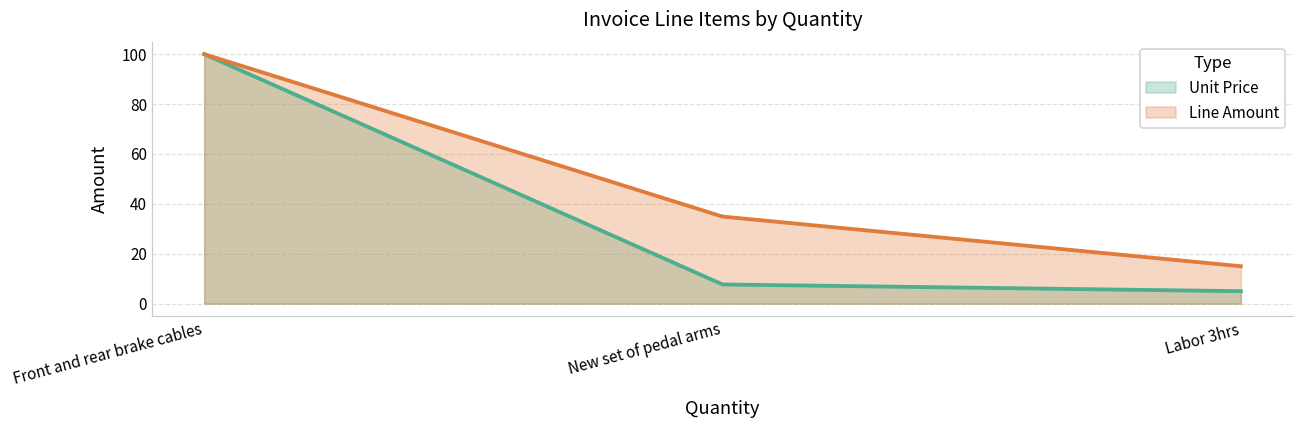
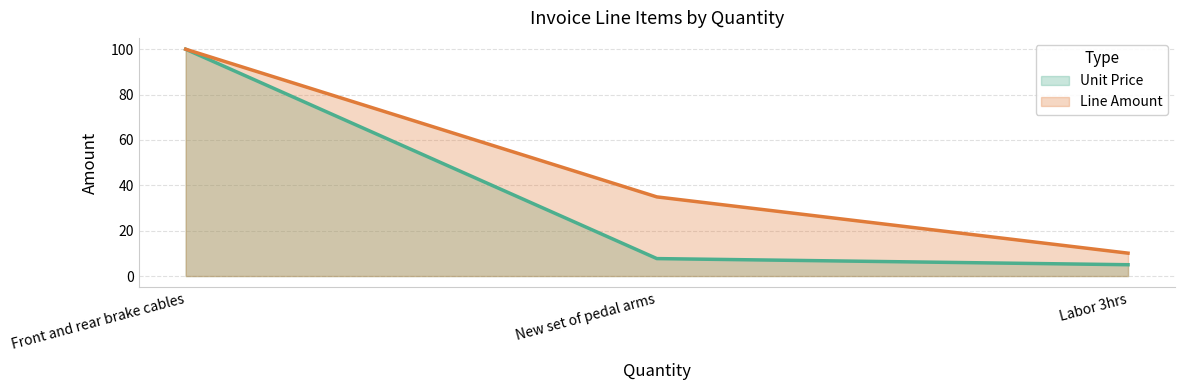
  {
    "Unit Price": {
      "New set of pedal arms": 8,
      "Labor 3hrs": 5
    },
    "Line Amount": {
      "New set of pedal arms": 35,
-     "Labor 3hrs": 15
+     "Labor 3hrs": 10
    }
  }
